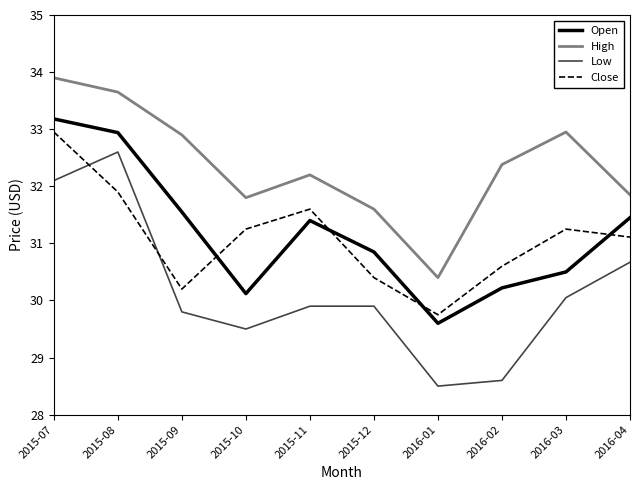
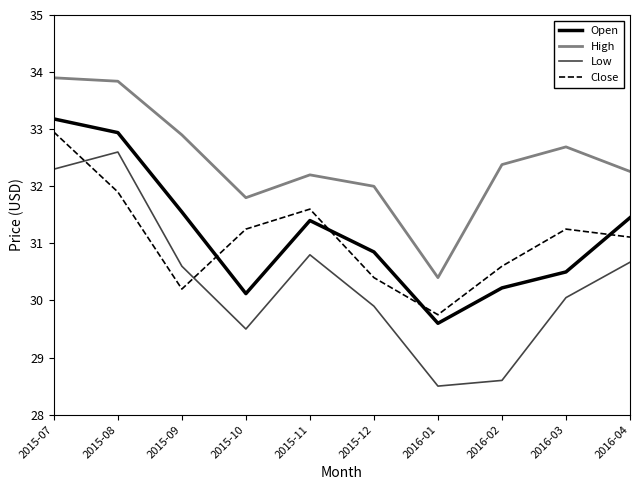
  {
    "High": {
      "2015-07": 33.9,
-     "2015-08": 33.7,
+     "2015-08": 33.8,
      "2015-09": 32.9,
      "2015-10": 31.8,
      "2015-11": 32.2,
-     "2015-12": 31.6,
+     "2015-12": 32.0,
      "2016-01": 30.4,
      "2016-02": 32.4,
-     "2016-03": 33.0,
-     "2016-04": 31.9
+     "2016-03": 32.7,
+     "2016-04": 32.3
    },
    "Low": {
-     "2015-07": 32.1,
+     "2015-07": 32.3,
      "2015-08": 32.6,
-     "2015-09": 29.8,
+     "2015-09": 30.6,
      "2015-10": 29.5,
-     "2015-11": 29.9,
+     "2015-11": 30.8,
      "2015-12": 29.9,
      "2016-01": 28.5,
      "2016-02": 28.6,
      "2016-03": 30.1,
      "2016-04": 30.7
    }
  }
